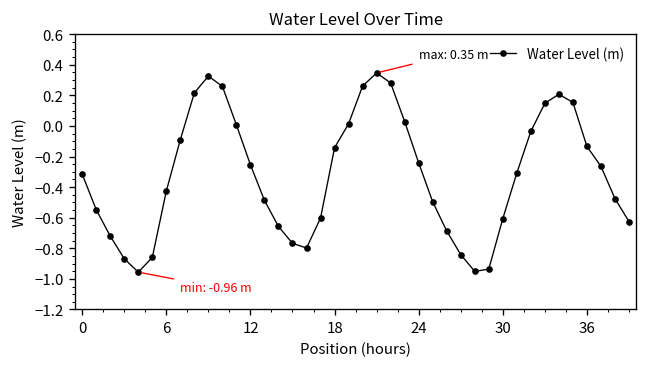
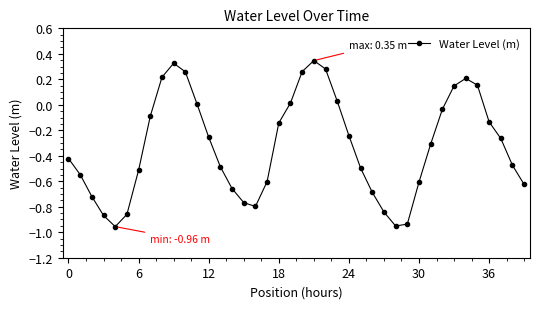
  {
-   "0": -0.31,
-   "6": -0.43,
+   "0": -0.42,
+   "6": -0.51,
    "12": -0.25,
    "18": -0.14,
    "24": -0.24,
    "30": -0.61,
    "36": -0.13
  }
